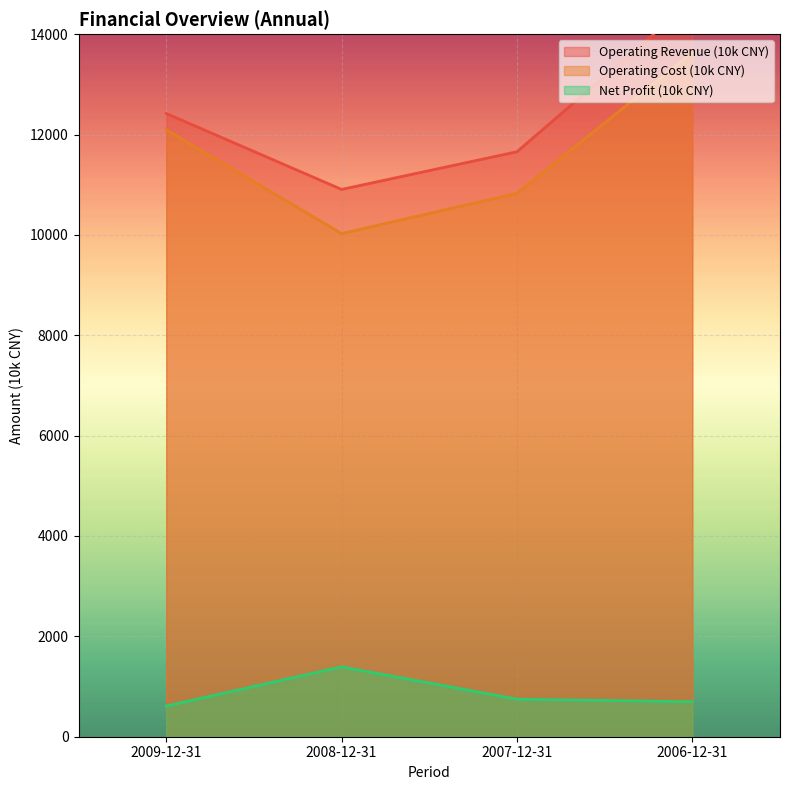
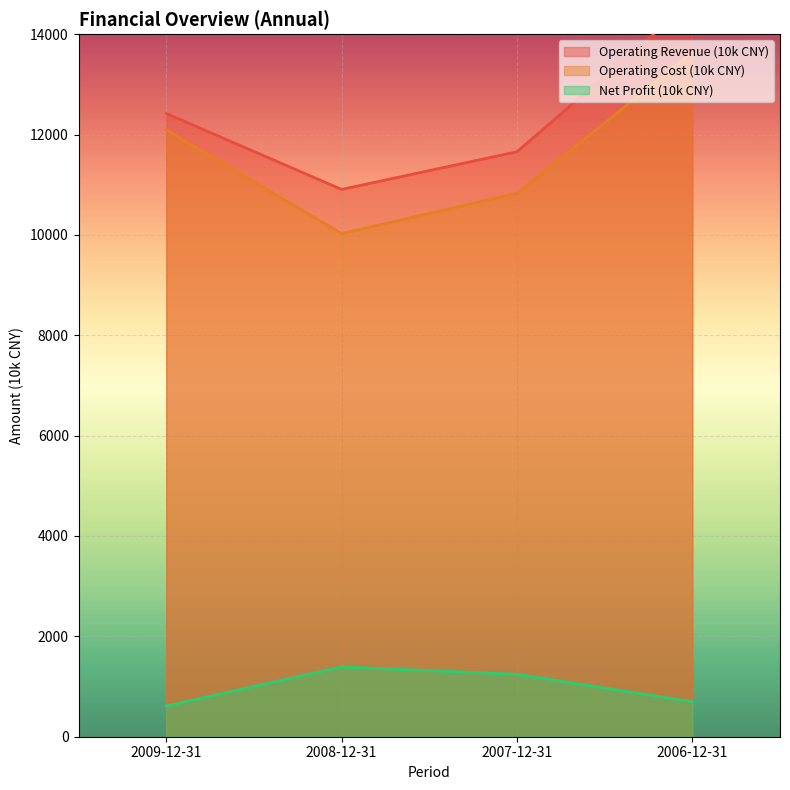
  {
    "Net Profit (10k CNY)": {
      "2009-12-31": 600,
      "2008-12-31": 1400,
-     "2007-12-31": 700,
+     "2007-12-31": 1200,
      "2006-12-31": 700
    }
  }
